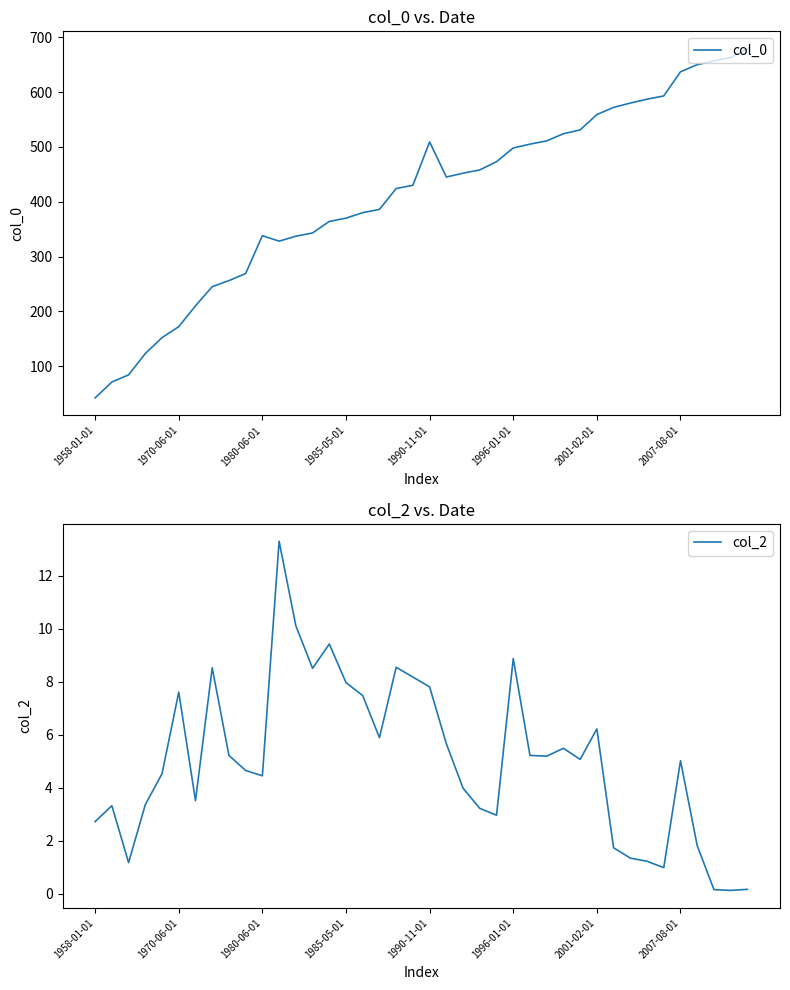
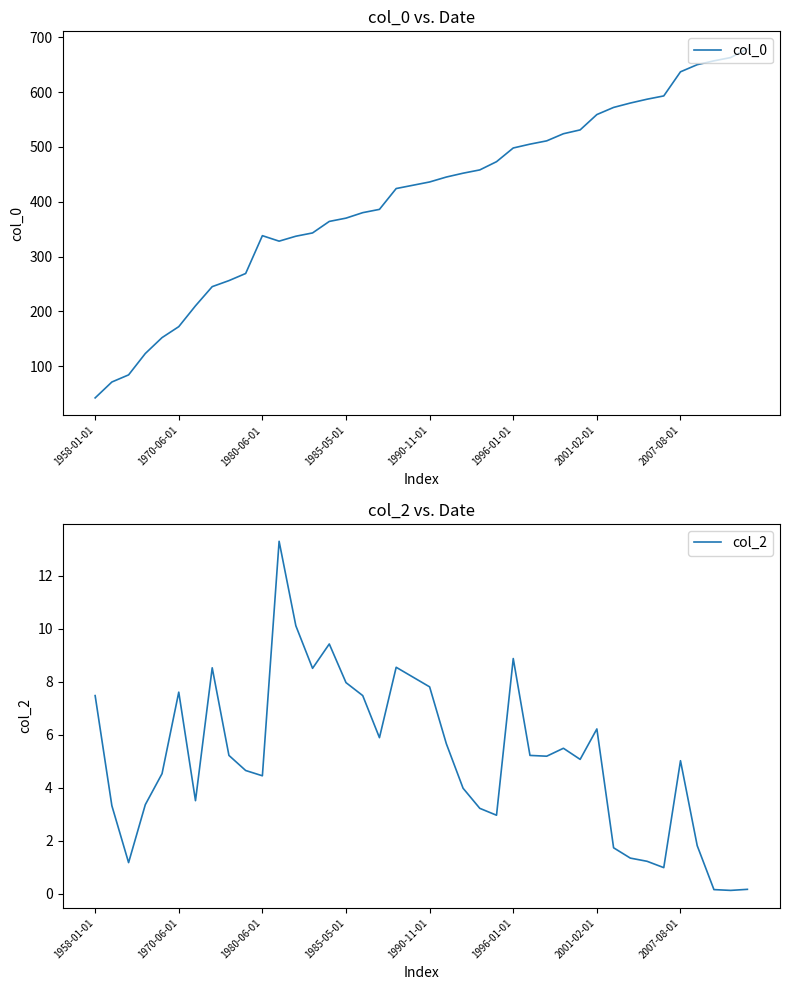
  {
    "col_0 vs. Date": {
      "1958-01-01": 40,
      "1970-06-01": 170,
      "1980-06-01": 340,
      "1985-05-01": 370,
-     "1990-11-01": 510,
+     "1990-11-01": 440,
      "1996-01-01": 500,
      "2001-02-01": 560,
      "2007-08-01": 640
    },
    "col_2 vs. Date": {
-     "1958-01-01": 2.7,
+     "1958-01-01": 7.5,
      "1970-06-01": 7.6,
      "1980-06-01": 4.5,
      "1985-05-01": 8.0,
      "1990-11-01": 7.8,
      "1996-01-01": 8.9,
      "2001-02-01": 6.2,
      "2007-08-01": 5.0
    }
  }
